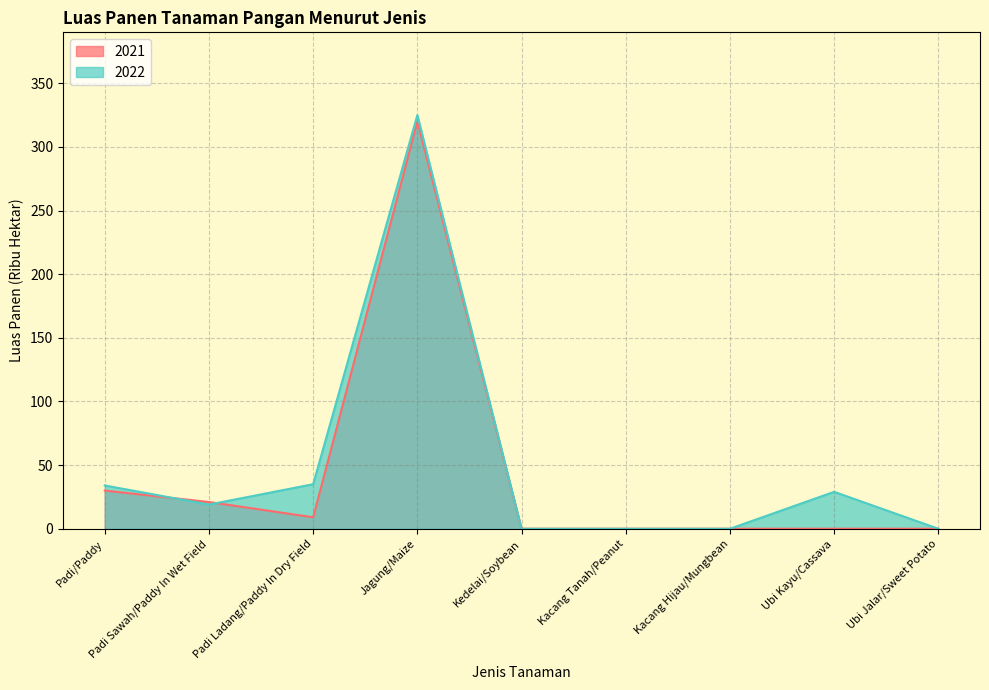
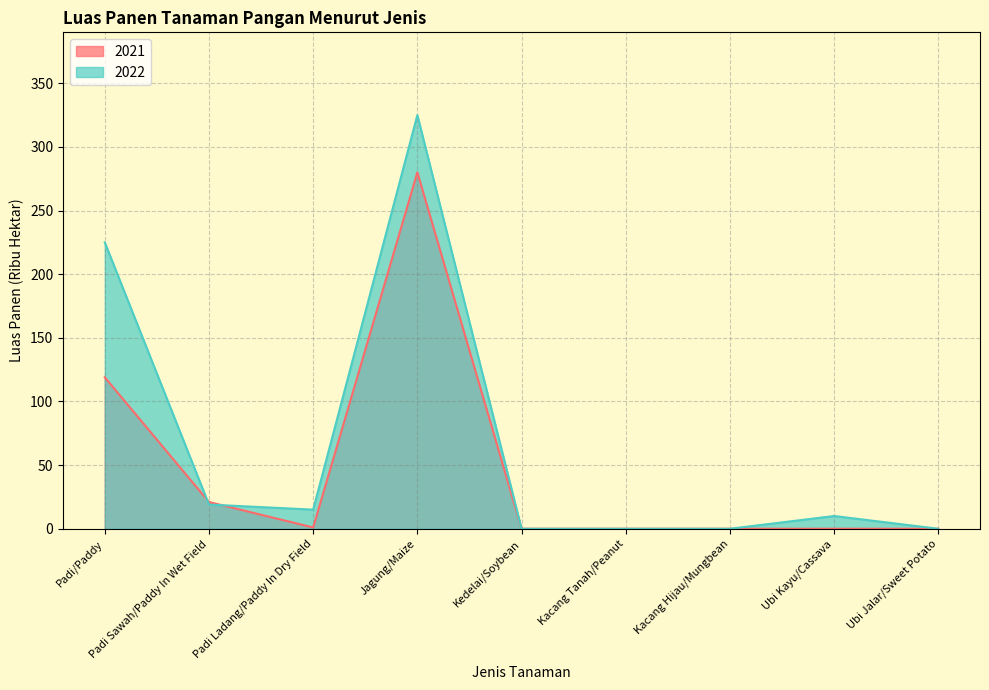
  {
    "2021": {
-     "Padi/Paddy": 30,
+     "Padi/Paddy": 119,
      "Padi Sawah/Paddy In Wet Field": 21,
-     "Padi Ladang/Paddy In Dry Field": 9,
-     "Jagung/Maize": 320,
+     "Padi Ladang/Paddy In Dry Field": 1,
+     "Jagung/Maize": 280,
      "Ubi Kayu/Cassava": 0
    },
    "2022": {
-     "Padi/Paddy": 34,
+     "Padi/Paddy": 225,
      "Padi Sawah/Paddy In Wet Field": 19,
-     "Padi Ladang/Paddy In Dry Field": 35,
+     "Padi Ladang/Paddy In Dry Field": 15,
      "Jagung/Maize": 325,
-     "Ubi Kayu/Cassava": 29
+     "Ubi Kayu/Cassava": 10
    }
  }
